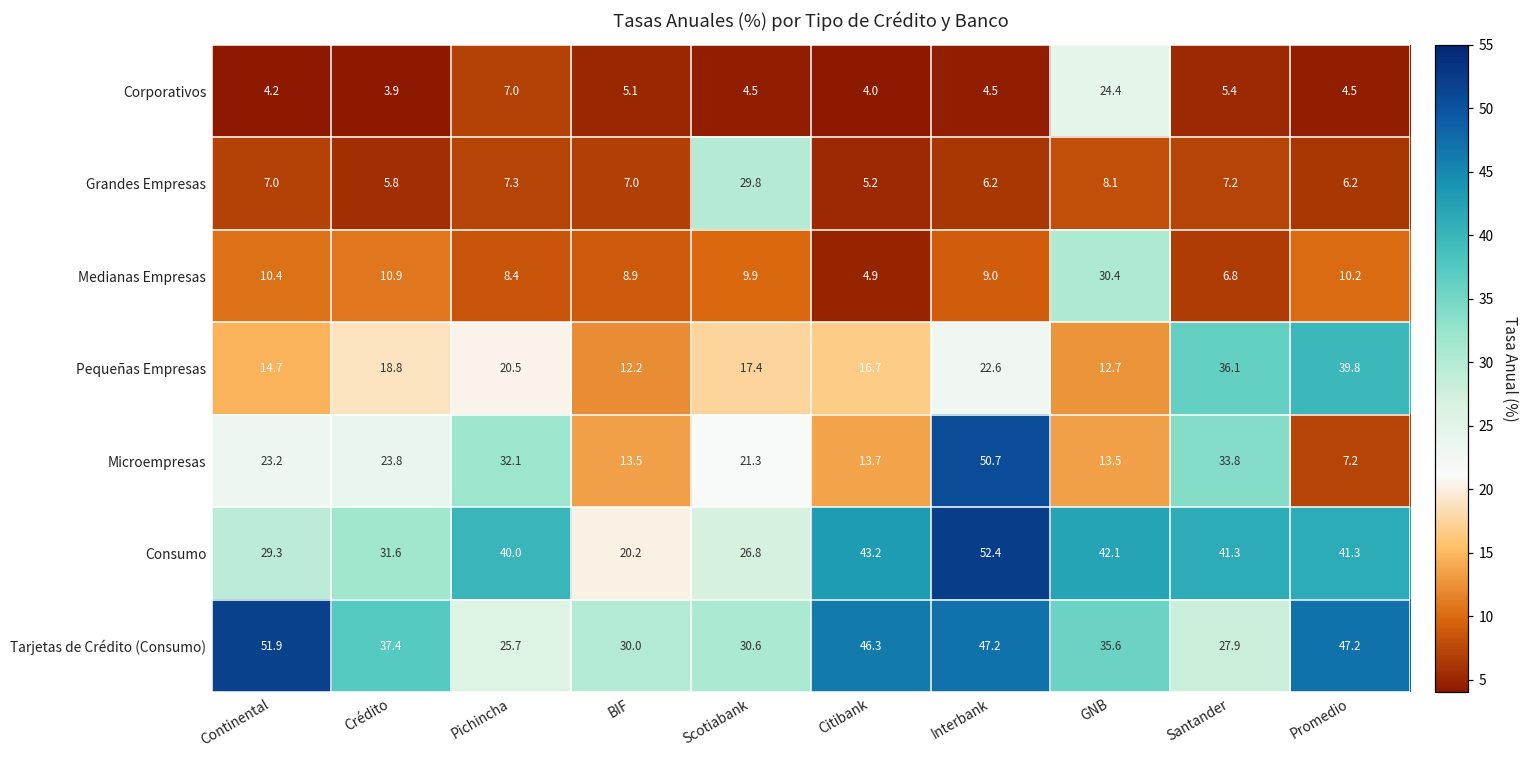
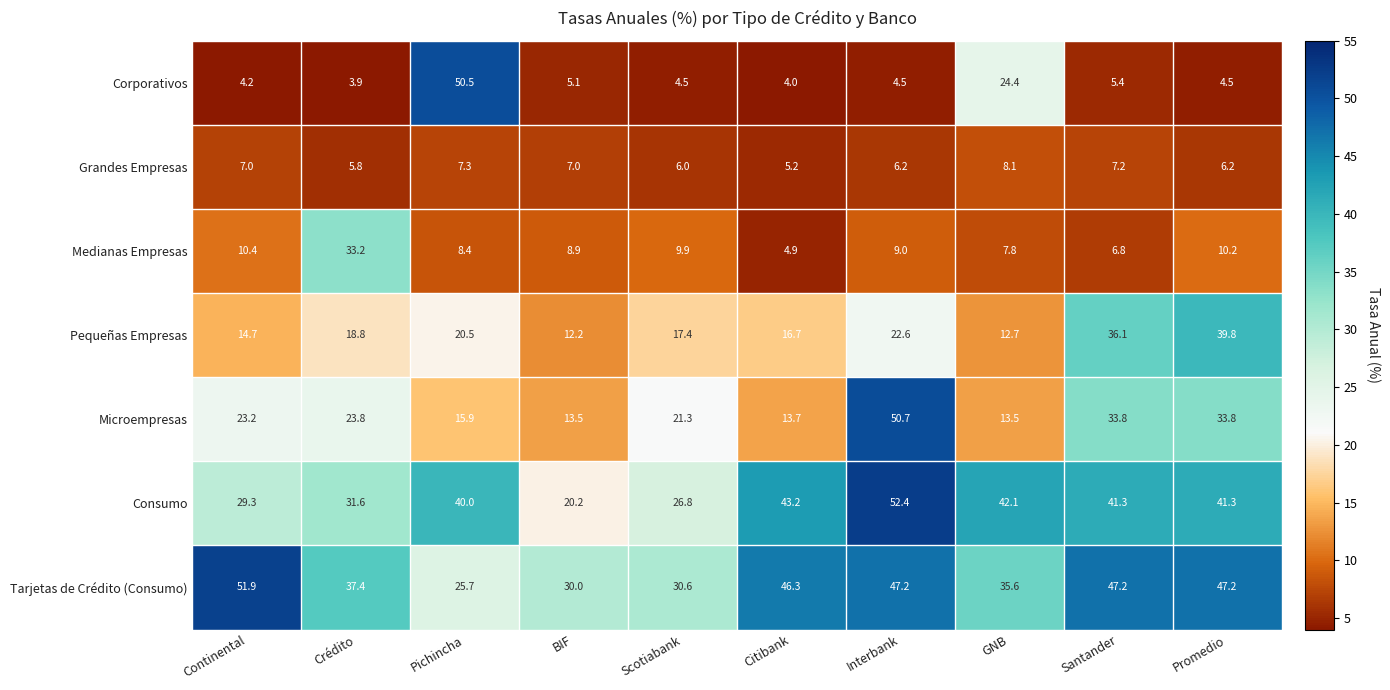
  {
    "Corporativos": {
      "Continental": 4.2,
      "Crédito": 3.9,
-     "Pichincha": 7.0,
+     "Pichincha": 50.5,
      "BIF": 5.1,
      "Scotiabank": 4.5,
      "Citibank": 4.0,
      "Interbank": 4.5,
      "GNB": 24.4,
      "Santander": 5.4,
      "Promedio": 4.5
    },
    "Grandes Empresas": {
      "Continental": 7.0,
      "Crédito": 5.8,
      "Pichincha": 7.3,
      "BIF": 7.0,
-     "Scotiabank": 29.8,
+     "Scotiabank": 6.0,
      "Citibank": 5.2,
      "Interbank": 6.2,
      "GNB": 8.1,
      "Santander": 7.2,
      "Promedio": 6.2
    },
    "Medianas Empresas": {
      "Continental": 10.4,
-     "Crédito": 10.9,
+     "Crédito": 33.2,
      "Pichincha": 8.4,
      "BIF": 8.9,
      "Scotiabank": 9.9,
      "Citibank": 4.9,
      "Interbank": 9.0,
-     "GNB": 30.4,
+     "GNB": 7.8,
      "Santander": 6.8,
      "Promedio": 10.2
    },
    "Pequeñas Empresas": {
      "Continental": 14.7,
      "Crédito": 18.8,
      "Pichincha": 20.5,
      "BIF": 12.2,
      "Scotiabank": 17.4,
      "Citibank": 16.7,
      "Interbank": 22.6,
      "GNB": 12.7,
      "Santander": 36.1,
      "Promedio": 39.8
    },
    "Microempresas": {
      "Continental": 23.2,
      "Crédito": 23.8,
-     "Pichincha": 32.1,
+     "Pichincha": 15.9,
      "BIF": 13.5,
      "Scotiabank": 21.3,
      "Citibank": 13.7,
      "Interbank": 50.7,
      "GNB": 13.5,
      "Santander": 33.8,
-     "Promedio": 7.2
+     "Promedio": 33.8
    },
    "Consumo": {
      "Continental": 29.3,
      "Crédito": 31.6,
      "Pichincha": 40.0,
      "BIF": 20.2,
      "Scotiabank": 26.8,
      "Citibank": 43.2,
      "Interbank": 52.4,
      "GNB": 42.1,
      "Santander": 41.3,
      "Promedio": 41.3
    },
    "Tarjetas de Crédito (Consumo)": {
      "Continental": 51.9,
      "Crédito": 37.4,
      "Pichincha": 25.7,
      "BIF": 30.0,
      "Scotiabank": 30.6,
      "Citibank": 46.3,
      "Interbank": 47.2,
      "GNB": 35.6,
-     "Santander": 27.9,
+     "Santander": 47.2,
      "Promedio": 47.2
    }
  }
